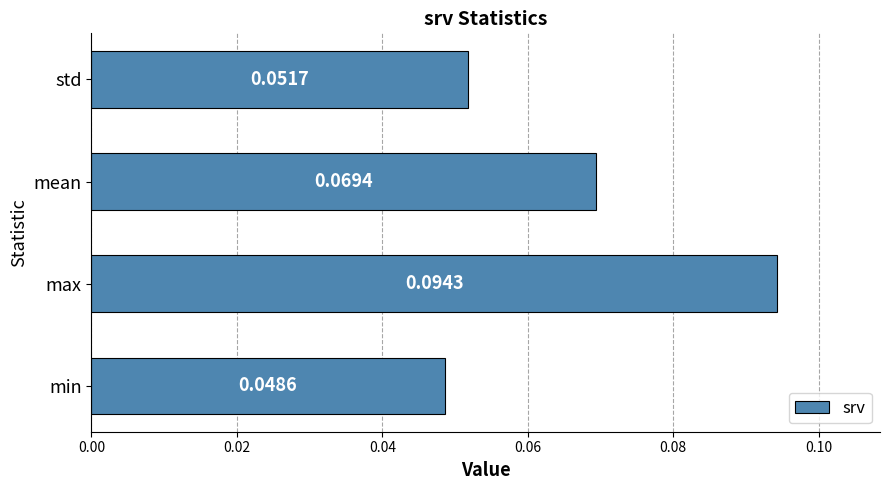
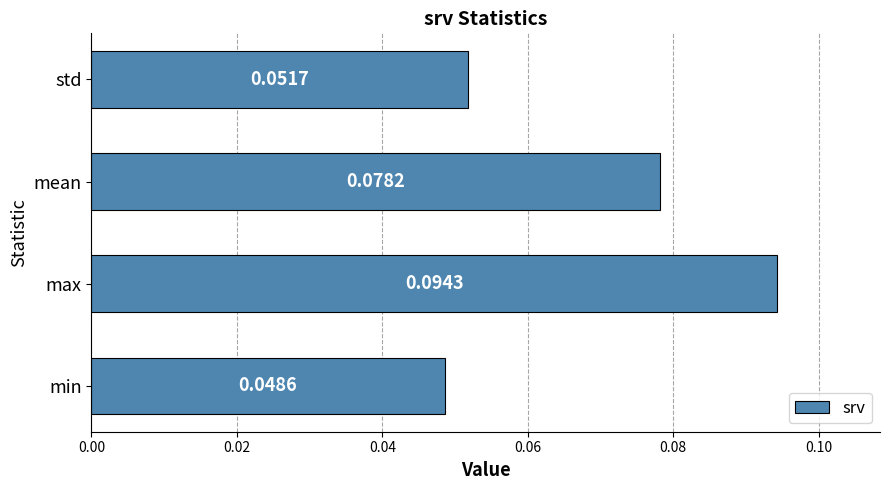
  {
    "std": 0.0517,
-   "mean": 0.0694,
+   "mean": 0.0782,
    "max": 0.0943,
    "min": 0.0486
  }
